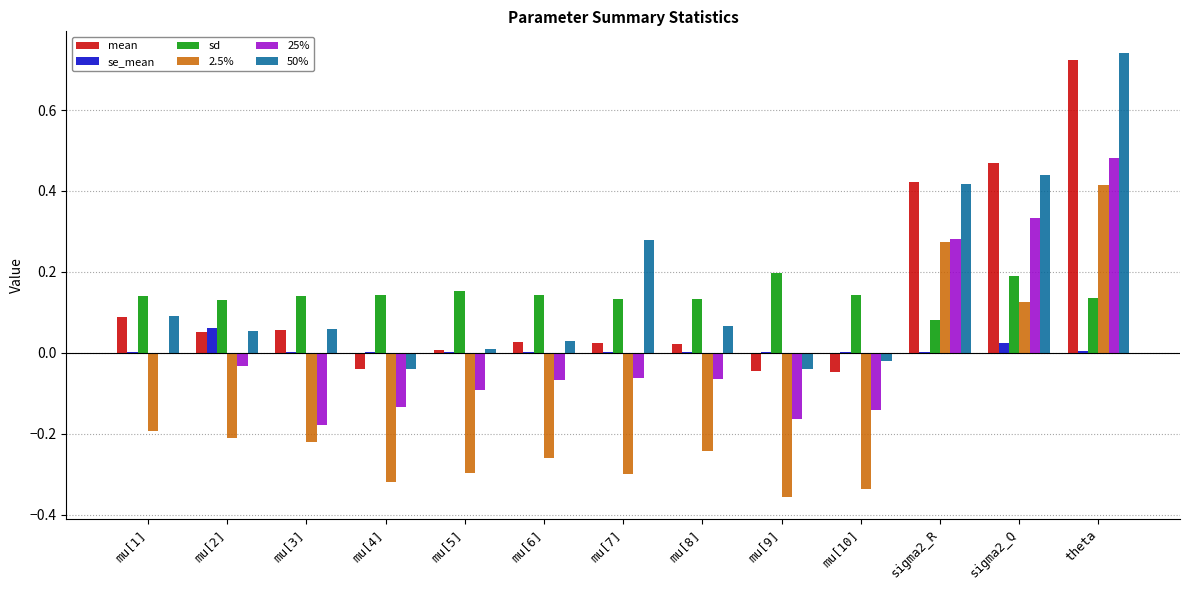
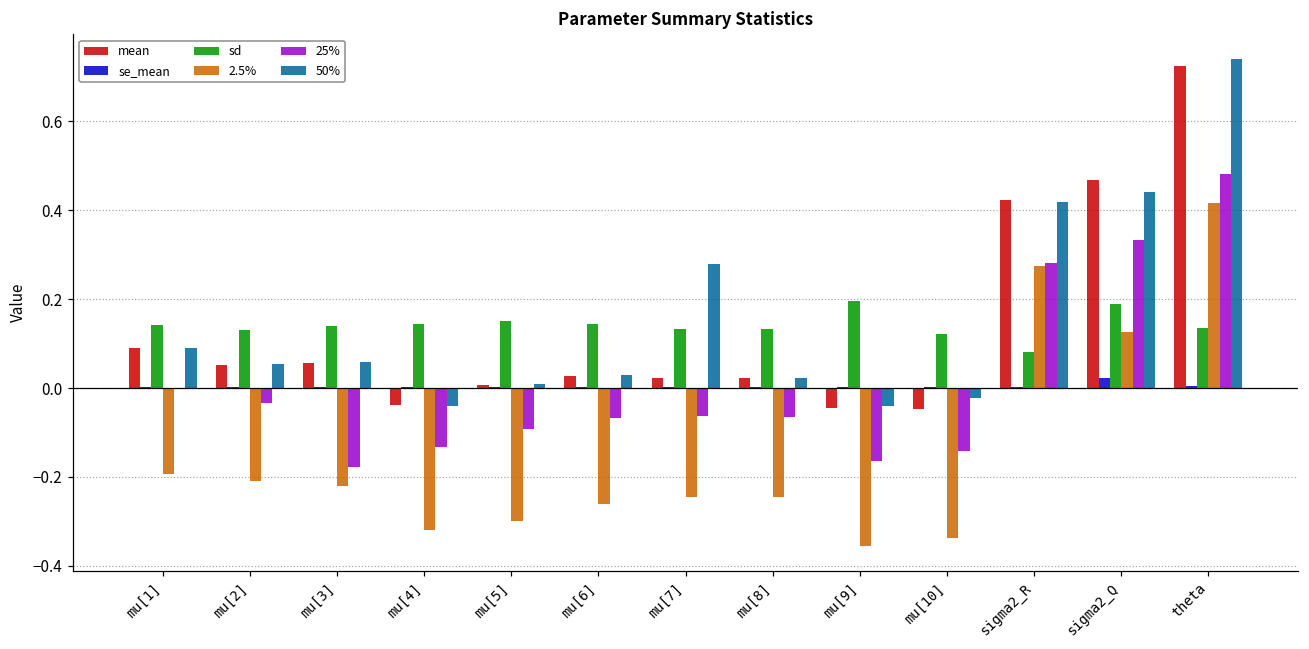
  {
    "mean": {
      "mu[1]": 0.09,
      "mu[2]": 0.05,
      "mu[3]": 0.06,
      "mu[4]": -0.04,
      "mu[5]": 0.01,
      "mu[6]": 0.03,
      "mu[7]": 0.02,
      "mu[8]": 0.02,
      "mu[9]": -0.04,
      "mu[10]": -0.05,
      "sigma2_R": 0.42,
      "sigma2_Q": 0.47,
      "theta": 0.72
    },
    "se_mean": {
-     "mu[2]": 0.06,
+     "mu[2]": 0.00,
      "sigma2_Q": 0.02
    },
    "sd": {
      "mu[1]": 0.14,
      "mu[2]": 0.13,
      "mu[3]": 0.14,
      "mu[4]": 0.14,
      "mu[5]": 0.15,
      "mu[6]": 0.14,
      "mu[7]": 0.13,
      "mu[8]": 0.13,
      "mu[9]": 0.20,
-     "mu[10]": 0.14,
+     "mu[10]": 0.12,
      "sigma2_R": 0.08,
      "sigma2_Q": 0.19,
      "theta": 0.14
    },
    "2.5%": {
      "mu[1]": -0.19,
      "mu[2]": -0.21,
      "mu[3]": -0.22,
      "mu[4]": -0.32,
      "mu[5]": -0.30,
      "mu[6]": -0.26,
-     "mu[7]": -0.30,
+     "mu[7]": -0.25,
      "mu[8]": -0.24,
      "mu[9]": -0.36,
      "mu[10]": -0.34,
      "sigma2_R": 0.27,
      "sigma2_Q": 0.12,
      "theta": 0.42
    },
    "25%": {
      "mu[2]": -0.03,
      "mu[3]": -0.18,
      "mu[4]": -0.13,
      "mu[5]": -0.09,
      "mu[6]": -0.07,
      "mu[7]": -0.06,
      "mu[8]": -0.07,
      "mu[9]": -0.16,
      "mu[10]": -0.14,
      "sigma2_R": 0.28,
      "sigma2_Q": 0.33,
      "theta": 0.48
    },
    "50%": {
      "mu[1]": 0.09,
      "mu[2]": 0.05,
      "mu[3]": 0.06,
      "mu[4]": -0.04,
      "mu[5]": 0.01,
      "mu[6]": 0.03,
      "mu[7]": 0.28,
-     "mu[8]": 0.06,
+     "mu[8]": 0.02,
      "mu[9]": -0.04,
      "mu[10]": -0.02,
      "sigma2_R": 0.42,
      "sigma2_Q": 0.44,
      "theta": 0.74
    }
  }
